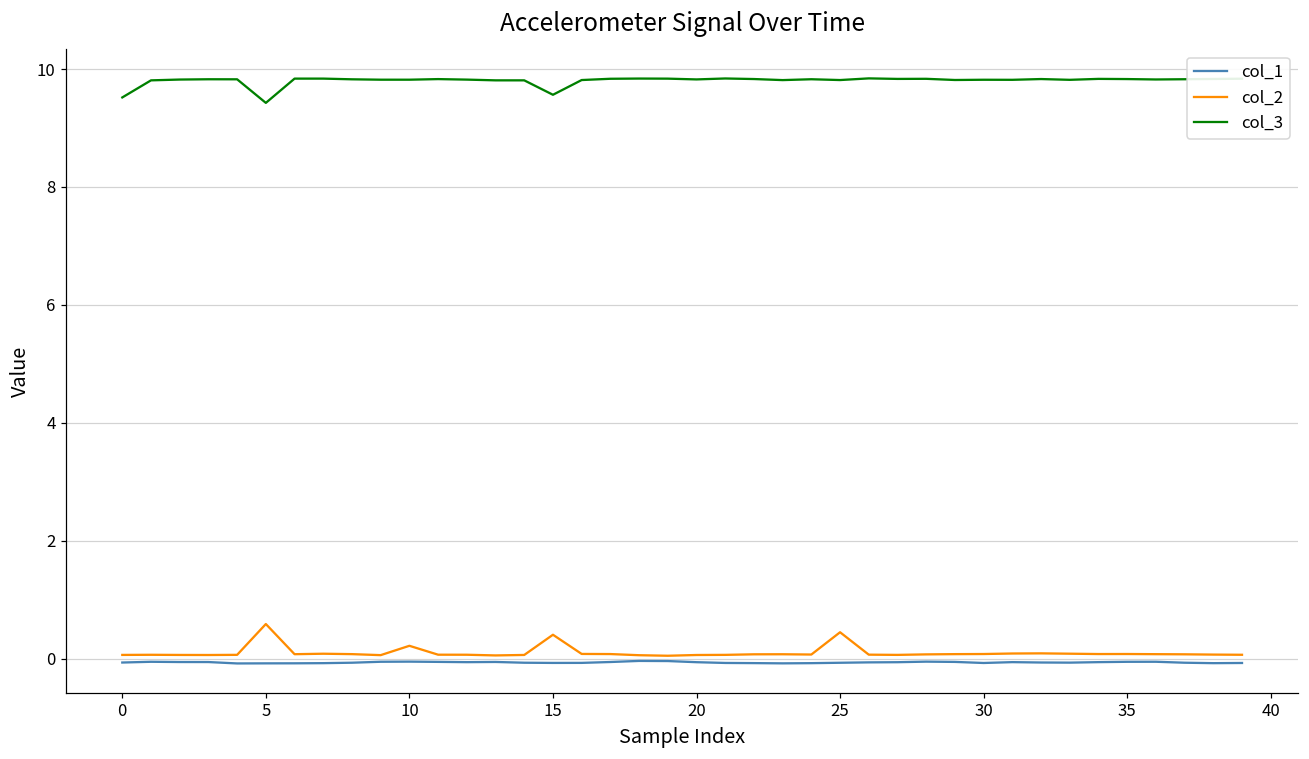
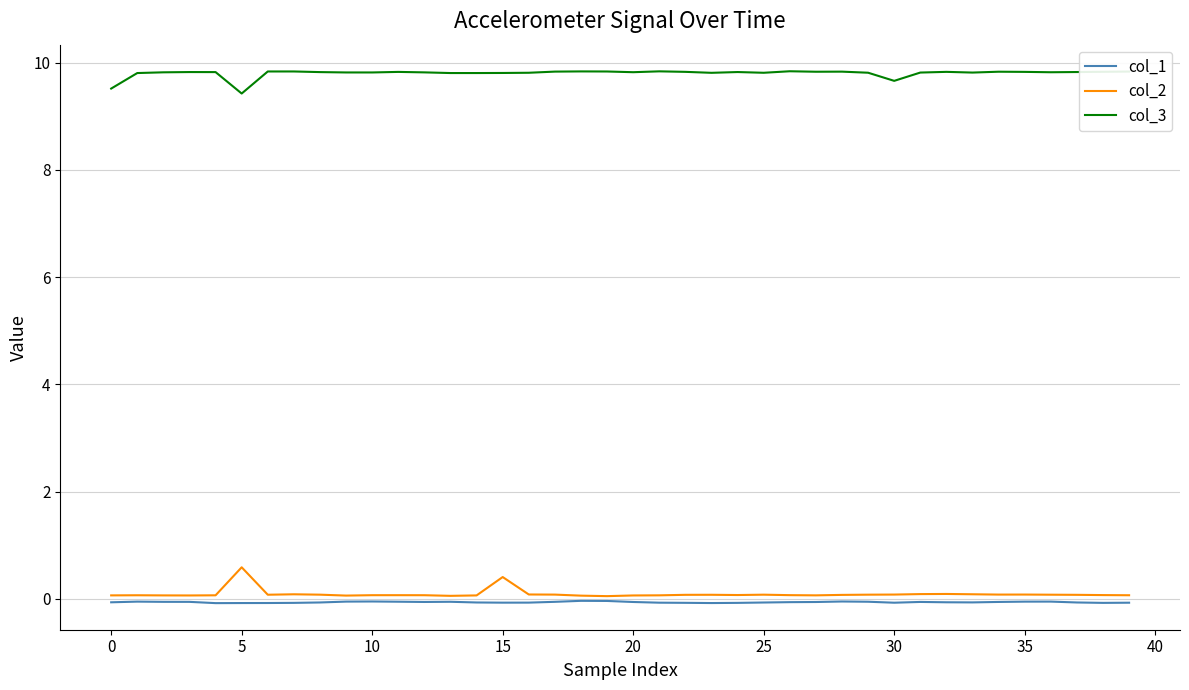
  {
    "col_1": {
      "0": -0.1,
      "5": -0.1,
      "10": 0.0,
      "15": -0.1,
      "20": -0.1,
      "25": -0.1,
      "30": -0.1,
      "35": -0.1
    },
    "col_2": {
      "0": 0.1,
      "5": 0.6,
-     "10": 0.2,
+     "10": 0.1,
      "15": 0.4,
      "20": 0.1,
-     "25": 0.4,
+     "25": 0.1,
      "30": 0.1,
      "35": 0.1
    },
    "col_3": {
      "0": 9.5,
      "5": 9.4,
      "10": 9.8,
-     "15": 9.6,
+     "15": 9.8,
      "20": 9.8,
      "25": 9.8,
-     "30": 9.8,
+     "30": 9.7,
      "35": 9.8
    }
  }
